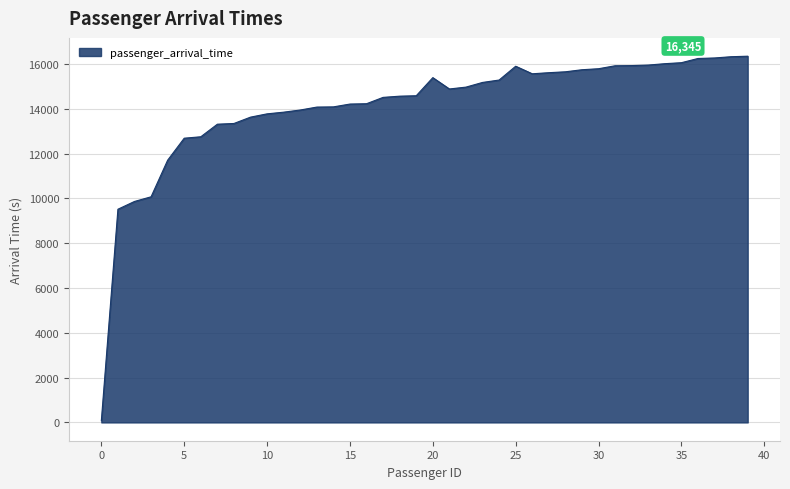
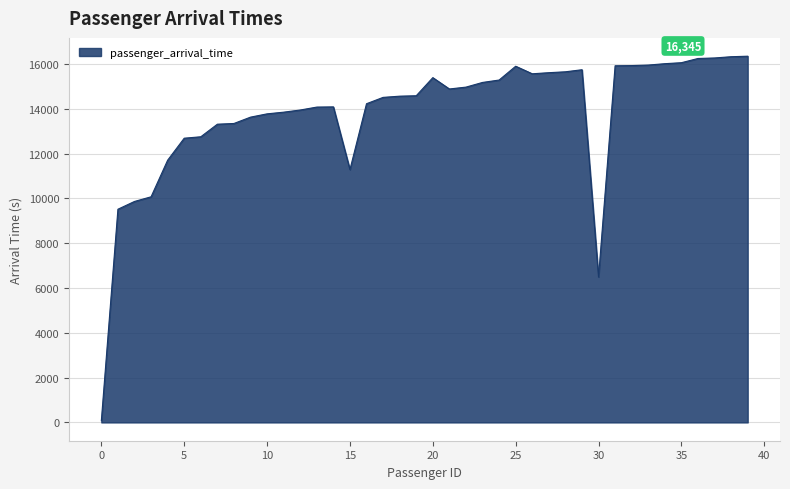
  {
    "0": 100,
    "5": 12700,
    "10": 13800,
-   "15": 14200,
+   "15": 11300,
    "20": 15400,
    "25": 15900,
-   "30": 15800,
+   "30": 6500,
    "35": 16100
  }
